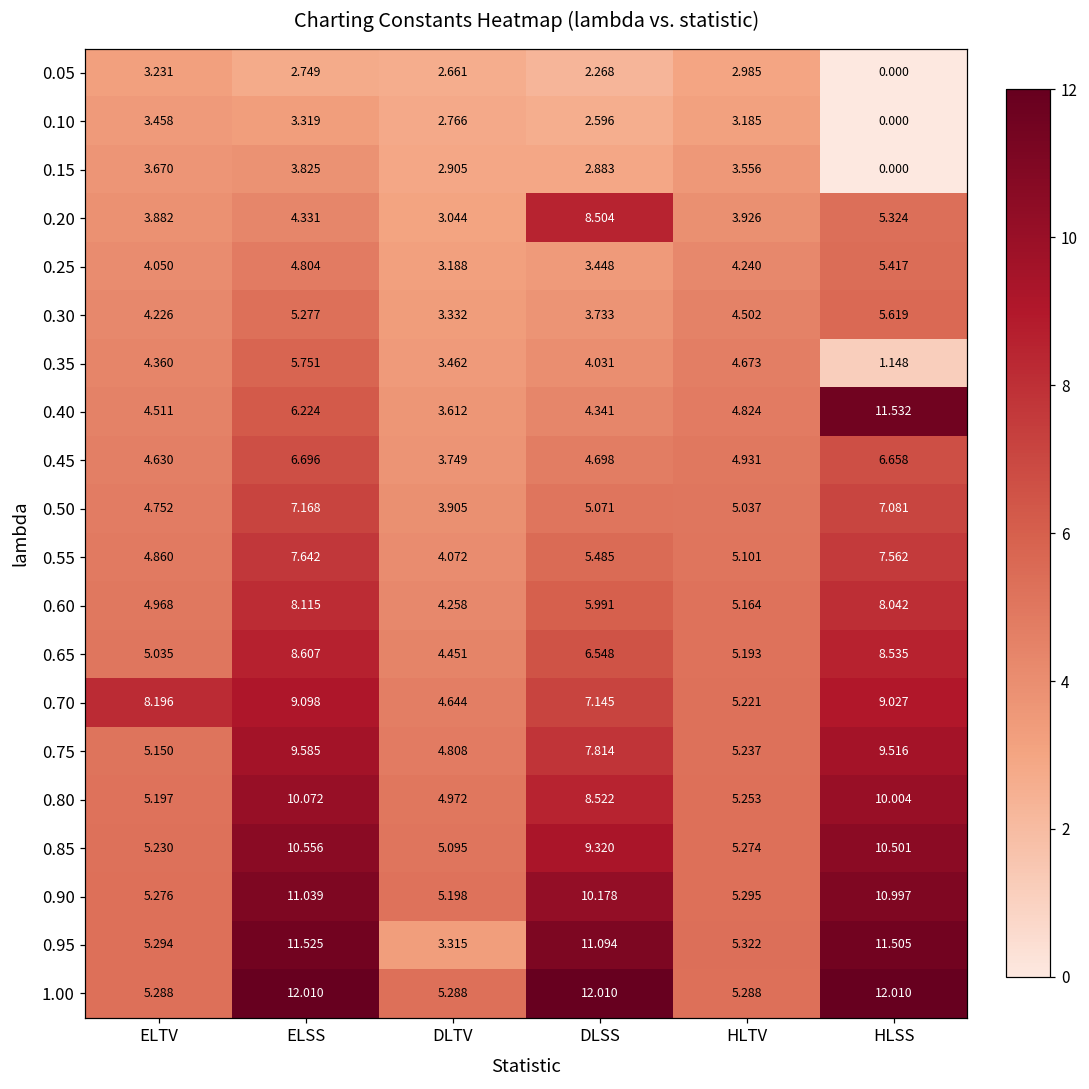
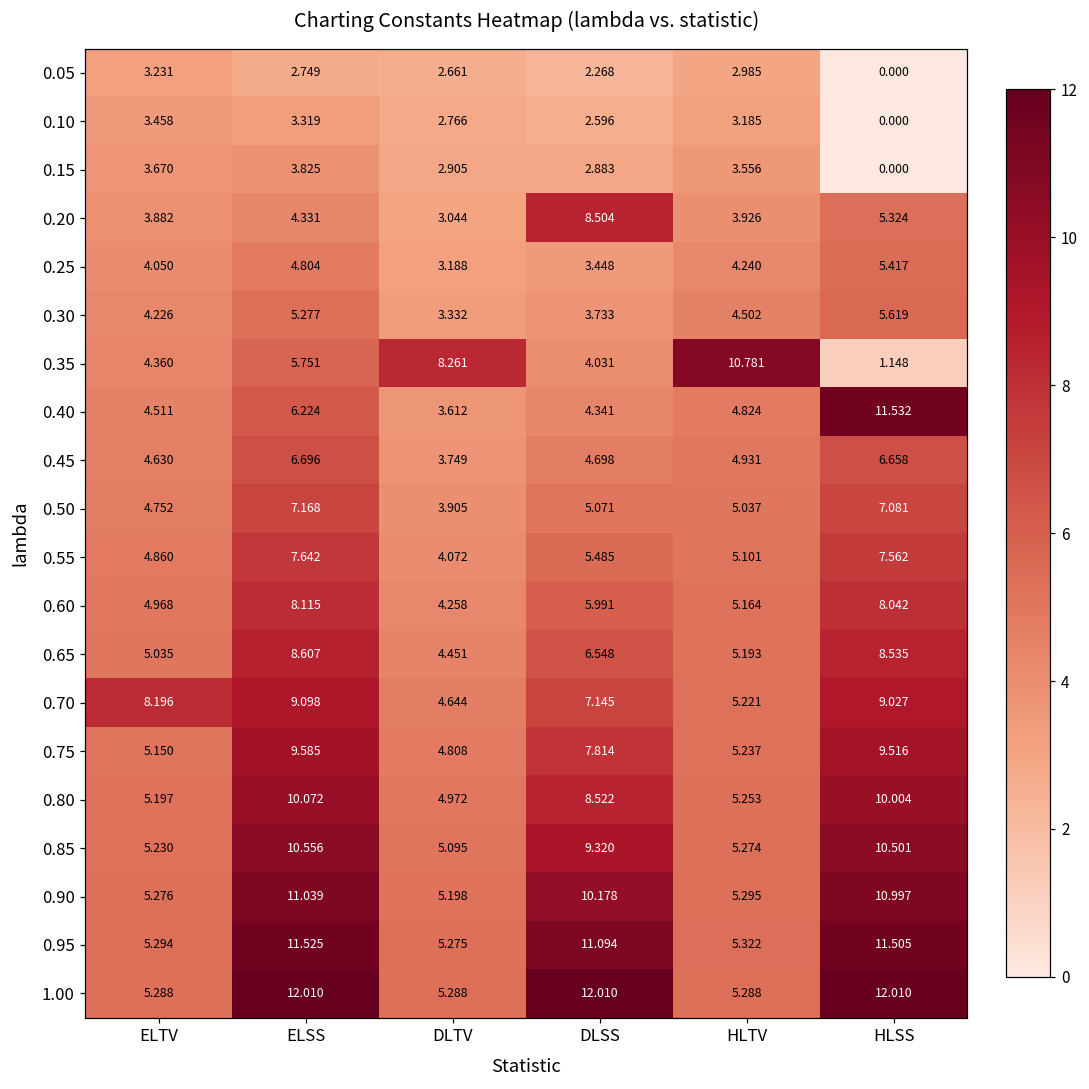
  {
    "0.05": {
      "ELTV": 3.231,
      "ELSS": 2.749,
      "DLTV": 2.661,
      "DLSS": 2.268,
      "HLTV": 2.985,
      "HLSS": 0.000
    },
    "0.10": {
      "ELTV": 3.458,
      "ELSS": 3.319,
      "DLTV": 2.766,
      "DLSS": 2.596,
      "HLTV": 3.185,
      "HLSS": 0.000
    },
    "0.15": {
      "ELTV": 3.670,
      "ELSS": 3.825,
      "DLTV": 2.905,
      "DLSS": 2.883,
      "HLTV": 3.556,
      "HLSS": 0.000
    },
    "0.20": {
      "ELTV": 3.882,
      "ELSS": 4.331,
      "DLTV": 3.044,
      "DLSS": 8.504,
      "HLTV": 3.926,
      "HLSS": 5.324
    },
    "0.25": {
      "ELTV": 4.050,
      "ELSS": 4.804,
      "DLTV": 3.188,
      "DLSS": 3.448,
      "HLTV": 4.240,
      "HLSS": 5.417
    },
    "0.30": {
      "ELTV": 4.226,
      "ELSS": 5.277,
      "DLTV": 3.332,
      "DLSS": 3.733,
      "HLTV": 4.502,
      "HLSS": 5.619
    },
    "0.35": {
      "ELTV": 4.360,
      "ELSS": 5.751,
-     "DLTV": 3.462,
+     "DLTV": 8.261,
      "DLSS": 4.031,
-     "HLTV": 4.673,
+     "HLTV": 10.781,
      "HLSS": 1.148
    },
    "0.40": {
      "ELTV": 4.511,
      "ELSS": 6.224,
      "DLTV": 3.612,
      "DLSS": 4.341,
      "HLTV": 4.824,
      "HLSS": 11.532
    },
    "0.45": {
      "ELTV": 4.630,
      "ELSS": 6.696,
      "DLTV": 3.749,
      "DLSS": 4.698,
      "HLTV": 4.931,
      "HLSS": 6.658
    },
    "0.50": {
      "ELTV": 4.752,
      "ELSS": 7.168,
      "DLTV": 3.905,
      "DLSS": 5.071,
      "HLTV": 5.037,
      "HLSS": 7.081
    },
    "0.55": {
      "ELTV": 4.860,
      "ELSS": 7.642,
      "DLTV": 4.072,
      "DLSS": 5.485,
      "HLTV": 5.101,
      "HLSS": 7.562
    },
    "0.60": {
      "ELTV": 4.968,
      "ELSS": 8.115,
      "DLTV": 4.258,
      "DLSS": 5.991,
      "HLTV": 5.164,
      "HLSS": 8.042
    },
    "0.65": {
      "ELTV": 5.035,
      "ELSS": 8.607,
      "DLTV": 4.451,
      "DLSS": 6.548,
      "HLTV": 5.193,
      "HLSS": 8.535
    },
    "0.70": {
      "ELTV": 8.196,
      "ELSS": 9.098,
      "DLTV": 4.644,
      "DLSS": 7.145,
      "HLTV": 5.221,
      "HLSS": 9.027
    },
    "0.75": {
      "ELTV": 5.150,
      "ELSS": 9.585,
      "DLTV": 4.808,
      "DLSS": 7.814,
      "HLTV": 5.237,
      "HLSS": 9.516
    },
    "0.80": {
      "ELTV": 5.197,
      "ELSS": 10.072,
      "DLTV": 4.972,
      "DLSS": 8.522,
      "HLTV": 5.253,
      "HLSS": 10.004
    },
    "0.85": {
      "ELTV": 5.230,
      "ELSS": 10.556,
      "DLTV": 5.095,
      "DLSS": 9.320,
      "HLTV": 5.274,
      "HLSS": 10.501
    },
    "0.90": {
      "ELTV": 5.276,
      "ELSS": 11.039,
      "DLTV": 5.198,
      "DLSS": 10.178,
      "HLTV": 5.295,
      "HLSS": 10.997
    },
    "0.95": {
      "ELTV": 5.294,
      "ELSS": 11.525,
-     "DLTV": 3.315,
+     "DLTV": 5.275,
      "DLSS": 11.094,
      "HLTV": 5.322,
      "HLSS": 11.505
    },
    "1.00": {
      "ELTV": 5.288,
      "ELSS": 12.010,
      "DLTV": 5.288,
      "DLSS": 12.010,
      "HLTV": 5.288,
      "HLSS": 12.010
    }
  }
